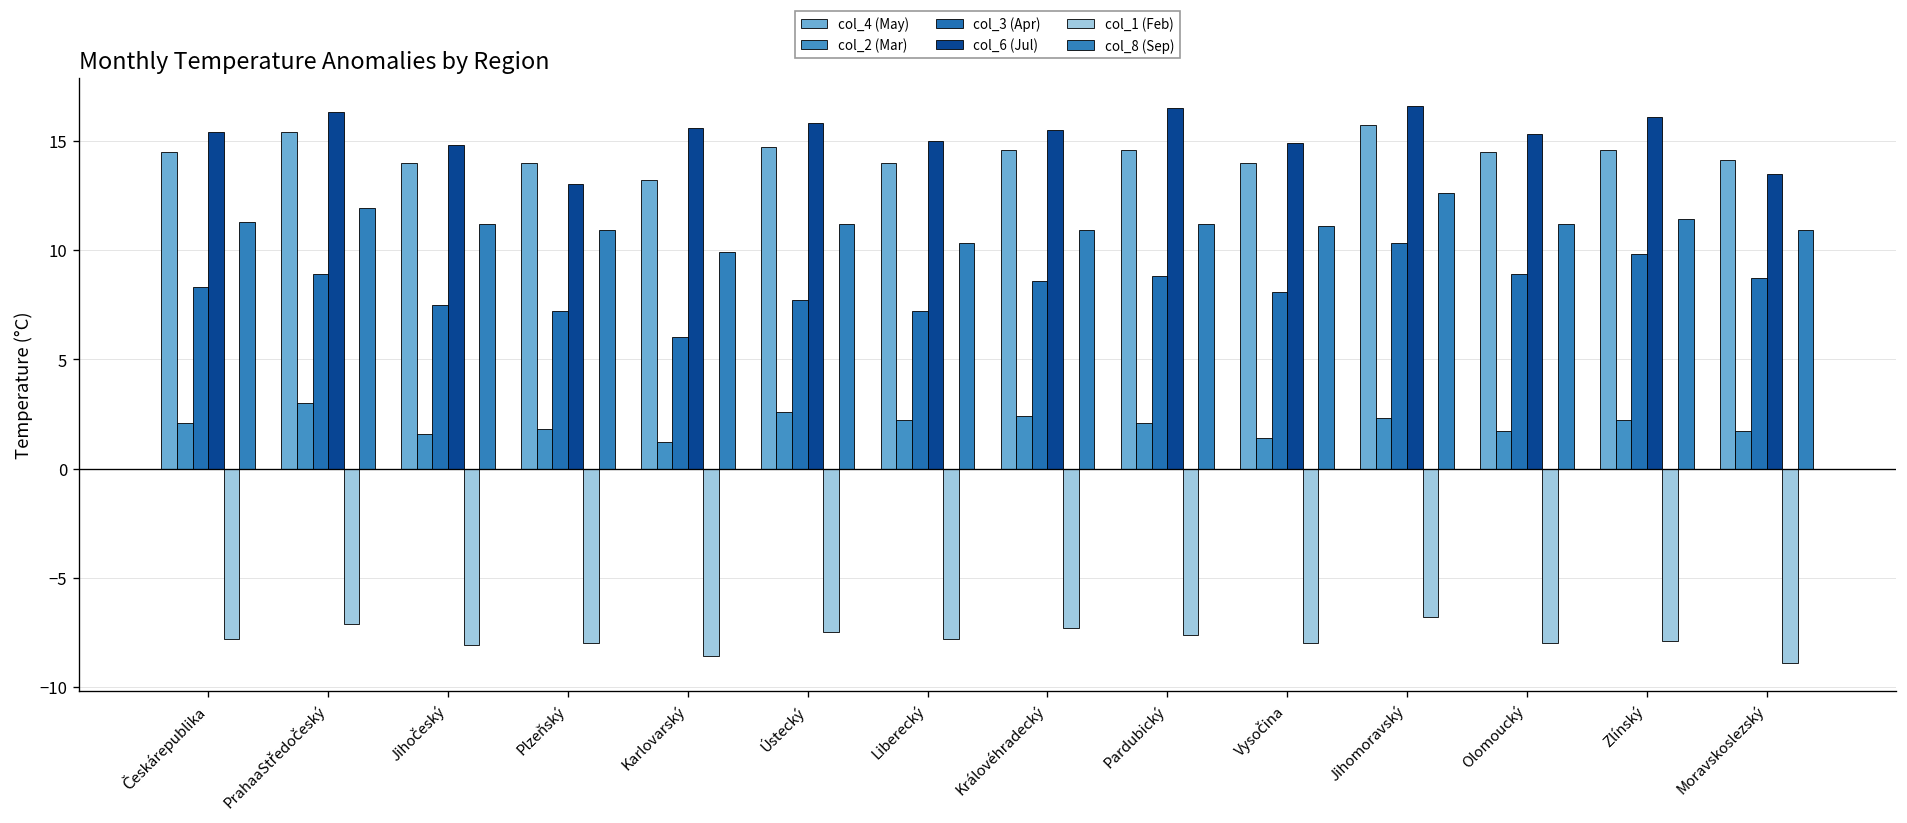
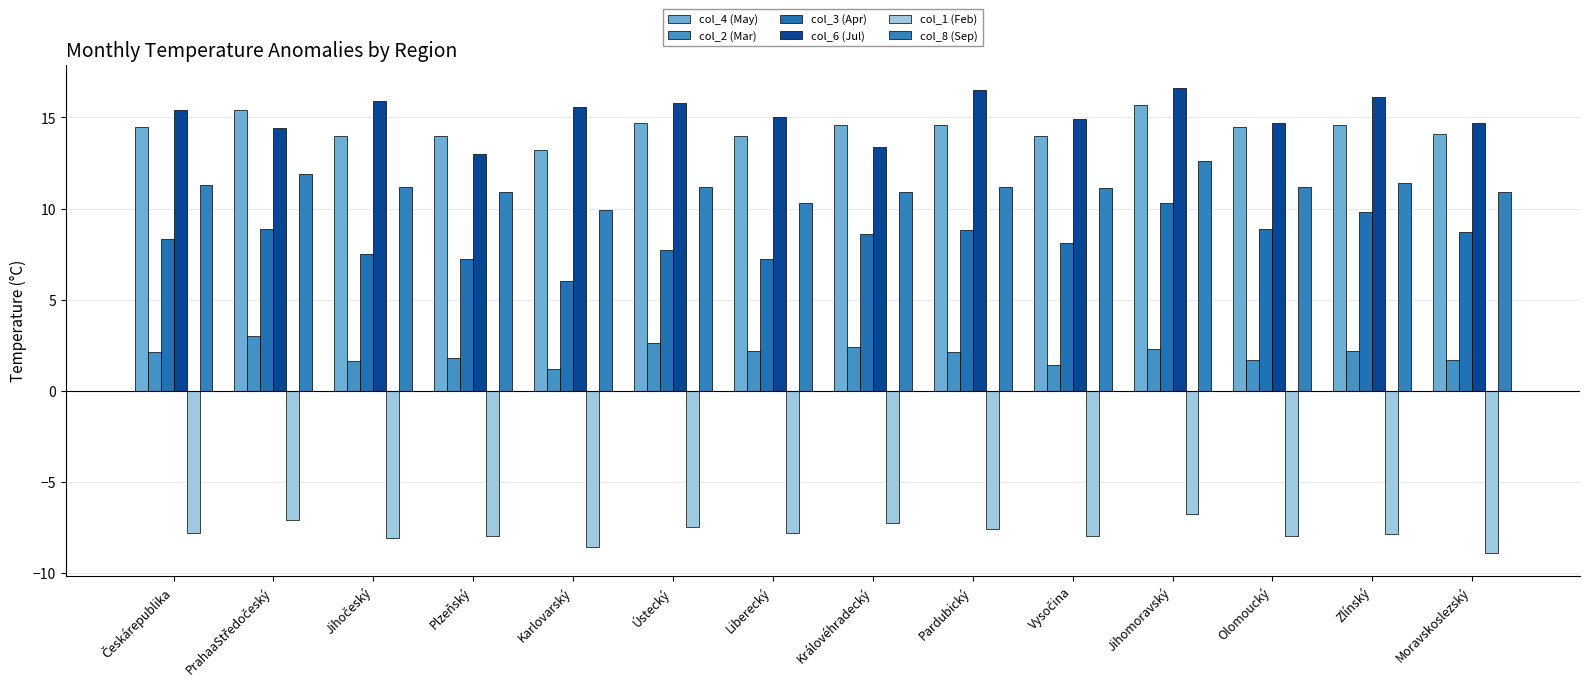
  {
    "col_6 (Jul)": {
      "Českárepublika": 15.4,
-     "PrahaaStředočeský": 16.3,
-     "Jihočeský": 14.8,
+     "PrahaaStředočeský": 14.4,
+     "Jihočeský": 15.9,
      "Plzeňský": 13.0,
      "Karlovarský": 15.6,
      "Ústecký": 15.8,
      "Liberecký": 15.0,
-     "Královéhradecký": 15.5,
+     "Královéhradecký": 13.4,
      "Pardubický": 16.5,
      "Vysočina": 14.9,
      "Jihomoravský": 16.6,
-     "Olomoucký": 15.3,
+     "Olomoucký": 14.7,
      "Zlínský": 16.1,
-     "Moravskoslezský": 13.5
+     "Moravskoslezský": 14.7
    }
  }
